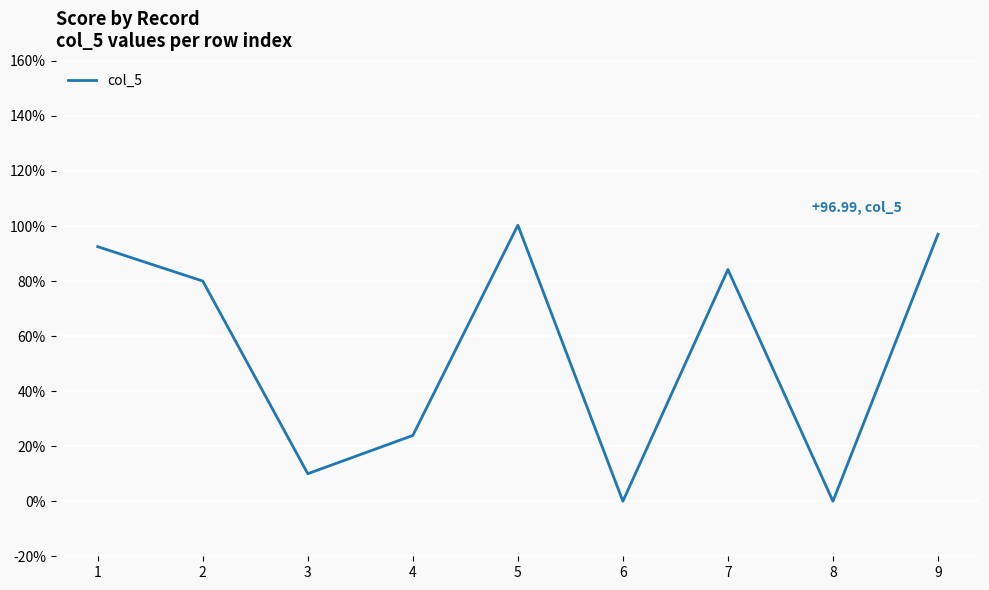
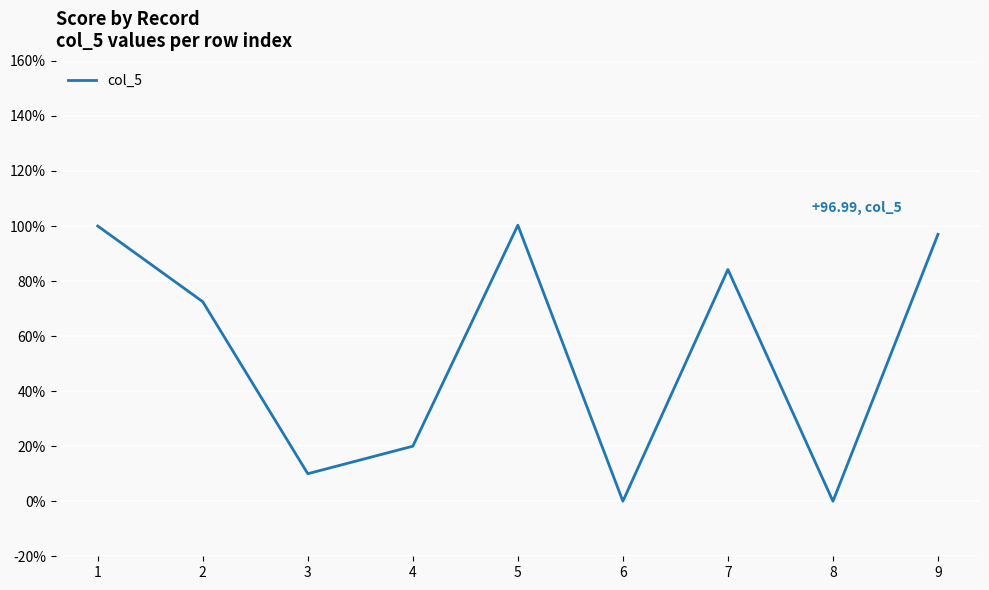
  {
-   "1": "93%",
-   "2": "80%",
+   "1": "100%",
+   "2": "73%",
    "3": "10%",
-   "4": "24%",
+   "4": "20%",
    "5": "100%",
    "6": "0%",
    "7": "84%",
    "8": "0%",
    "9": "97%"
  }
